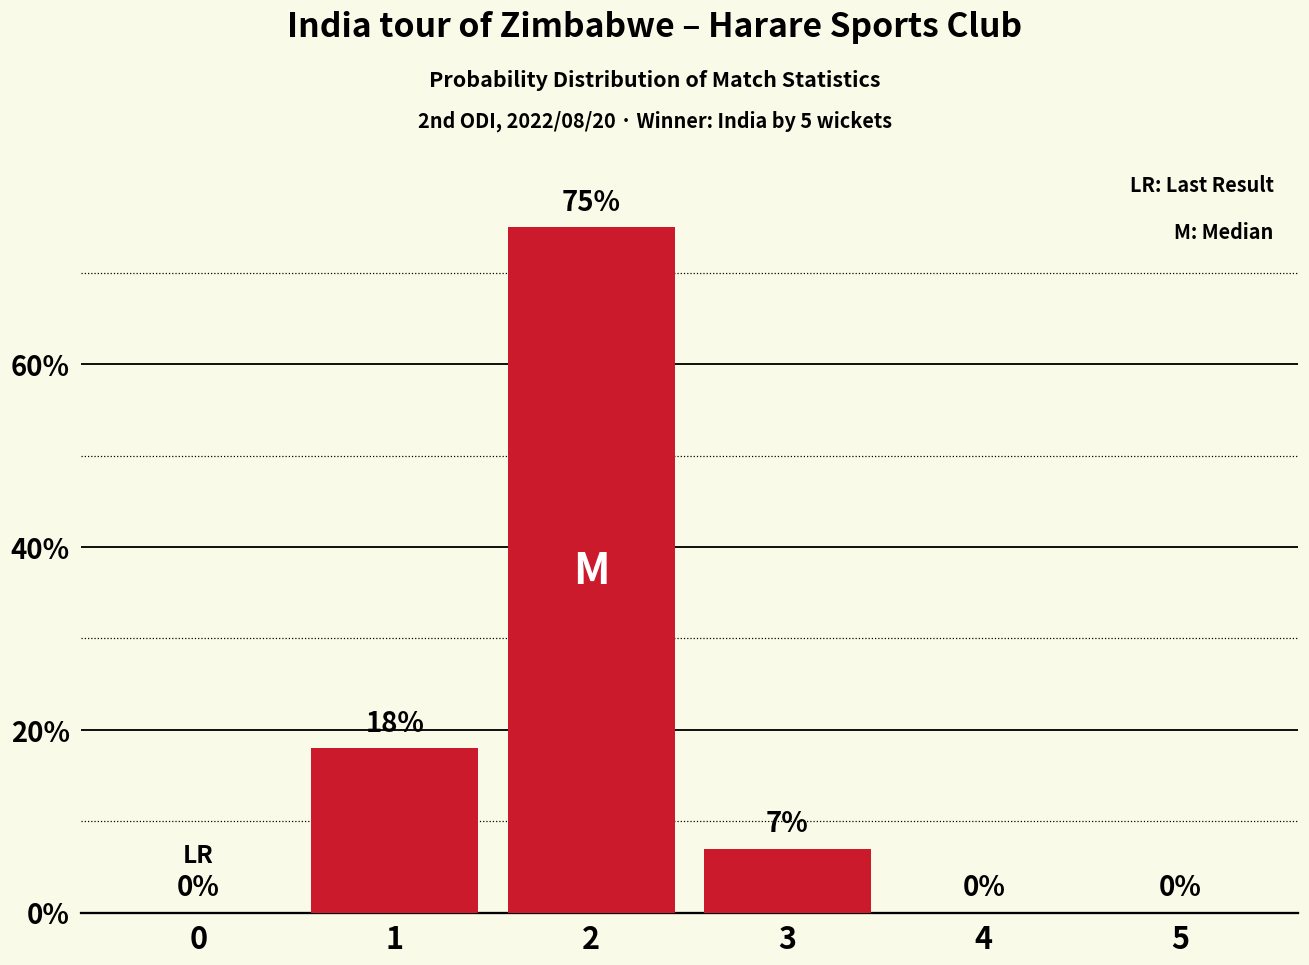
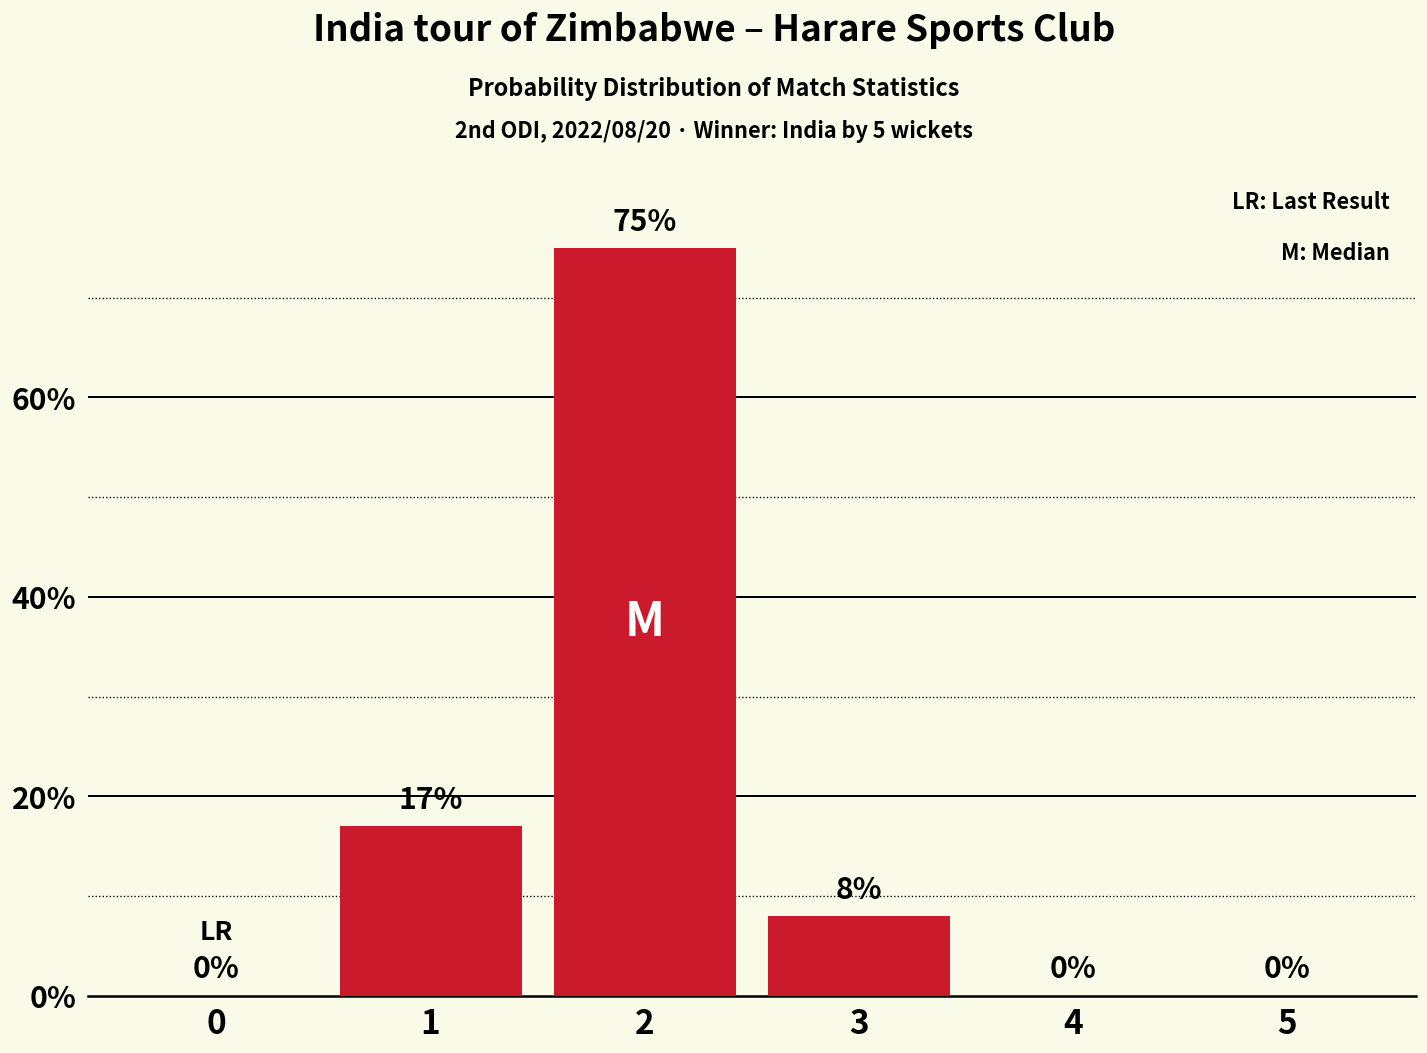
  {
    "0": "0%",
-   "1": "18%",
+   "1": "17%",
    "2": "75%",
-   "3": "7%",
+   "3": "8%",
    "4": "0%",
    "5": "0%"
  }
